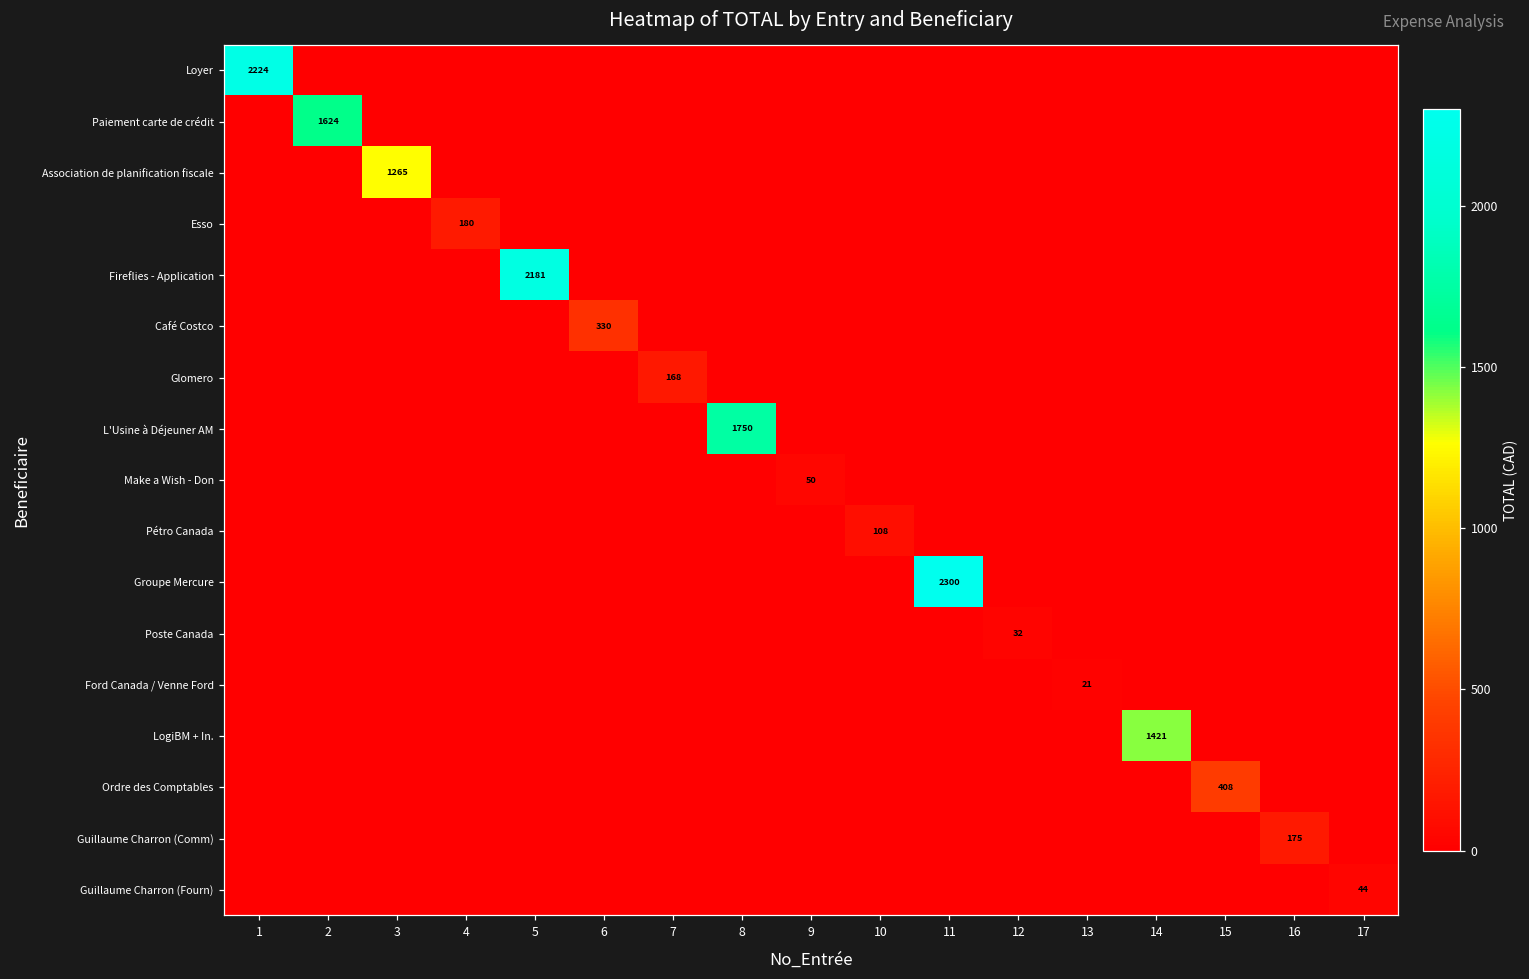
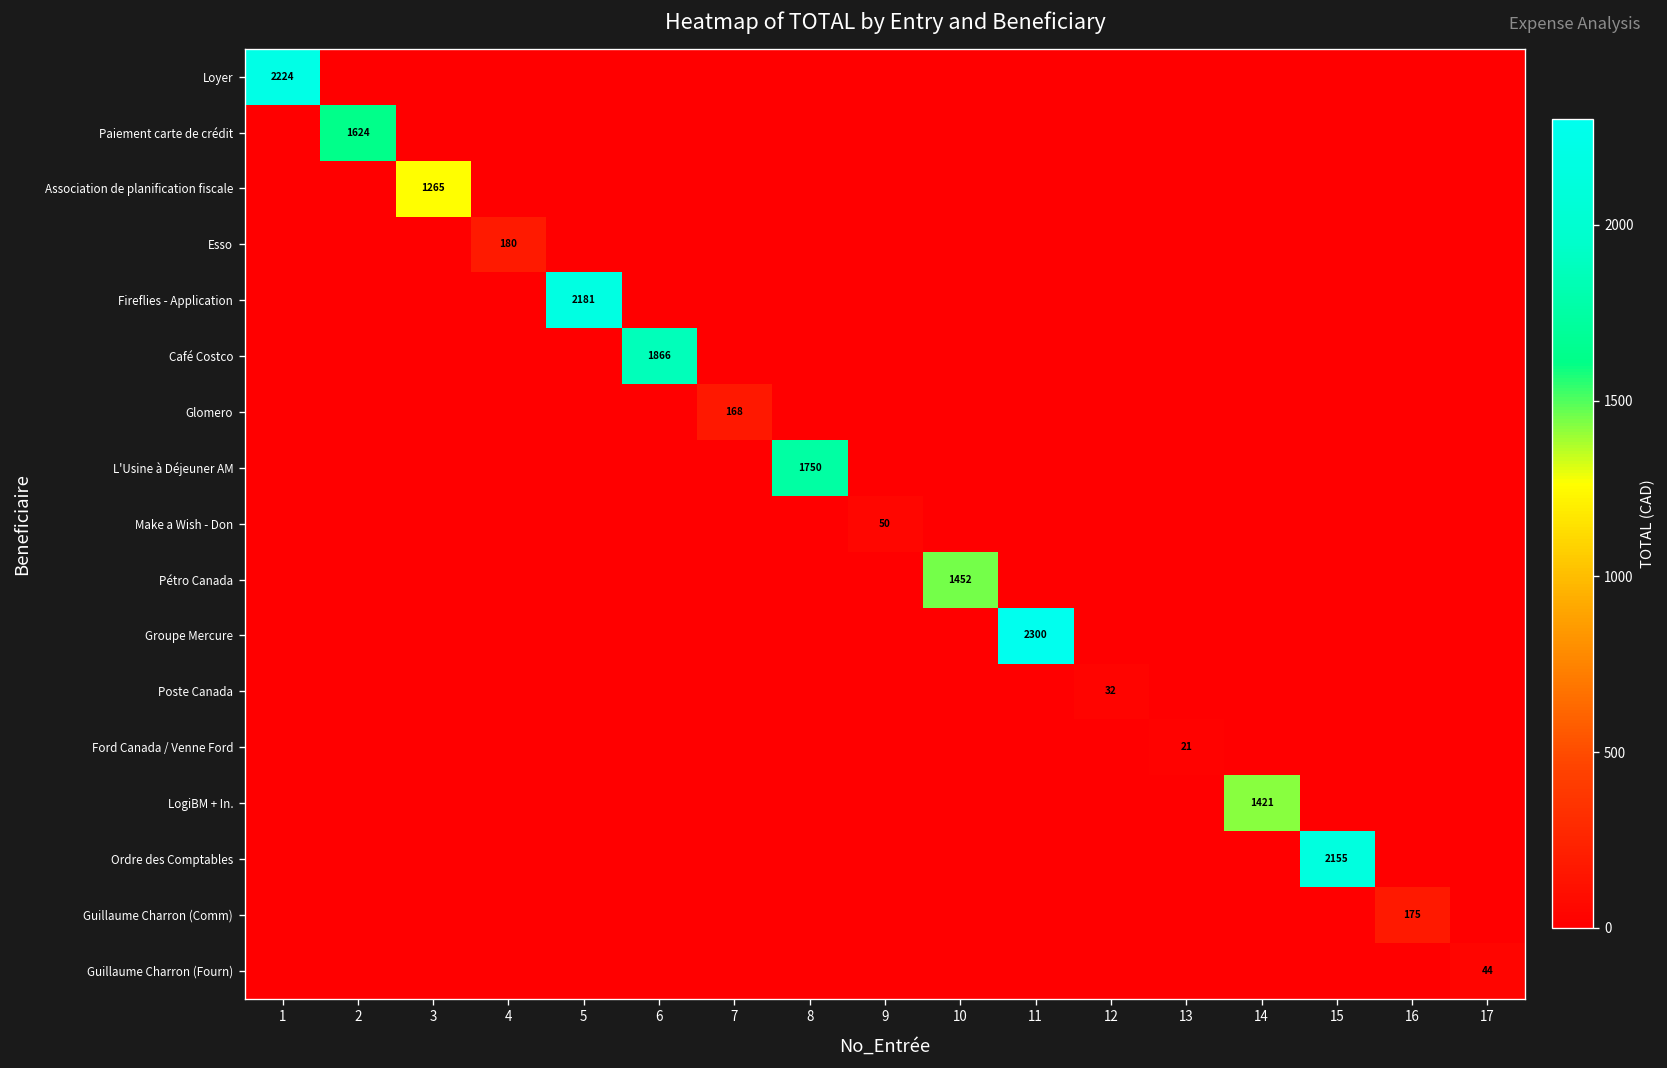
  {
    "Loyer": {
      "1": 2224
    },
    "Paiement carte de crédit": {
      "2": 1624
    },
    "Association de planification fiscale": {
      "3": 1265
    },
    "Esso": {
      "4": 180
    },
    "Fireflies - Application": {
      "5": 2181
    },
    "Café Costco": {
-     "6": 330
+     "6": 1866
    },
    "Glomero": {
      "7": 168
    },
    "L'Usine à Déjeuner AM": {
      "8": 1750
    },
    "Make a Wish - Don": {
      "9": 50
    },
    "Pétro Canada": {
-     "10": 108
+     "10": 1452
    },
    "Groupe Mercure": {
      "11": 2300
    },
    "Poste Canada": {
      "12": 32
    },
    "Ford Canada / Venne Ford": {
      "13": 21
    },
    "LogiBM + In.": {
      "14": 1421
    },
    "Ordre des Comptables": {
-     "15": 408
+     "15": 2155
    },
    "Guillaume Charron (Comm)": {
      "16": 175
    },
    "Guillaume Charron (Fourn)": {
      "17": 44
    }
  }
